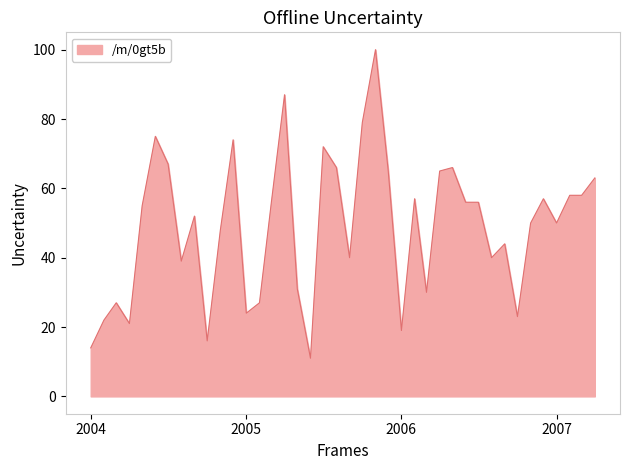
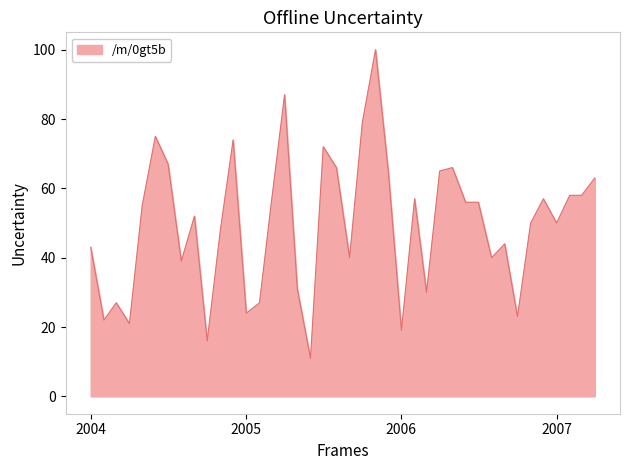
  {
-   "2004": 14,
+   "2004": 43,
    "2005": 24,
    "2006": 19,
    "2007": 50
  }
